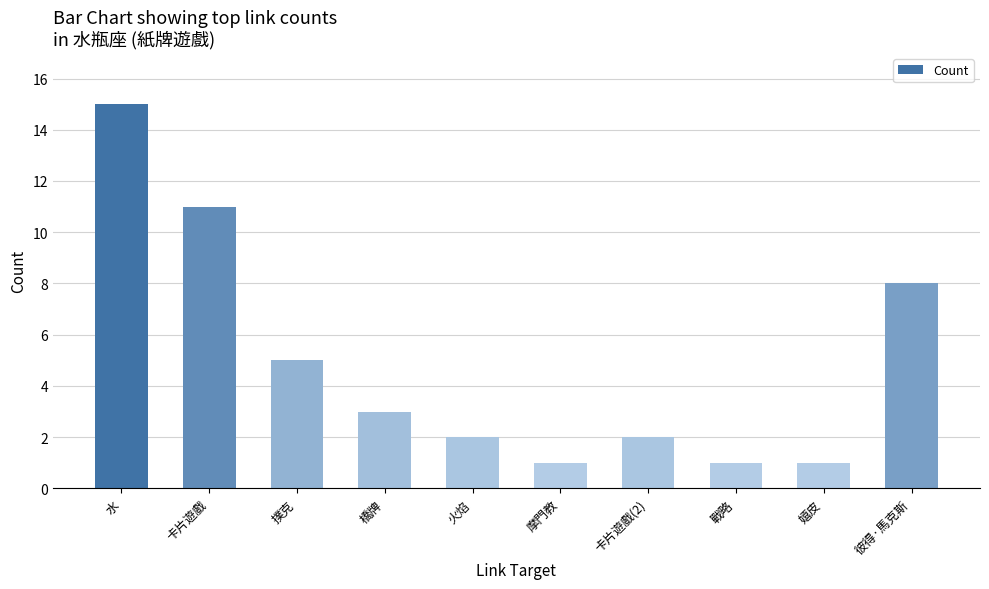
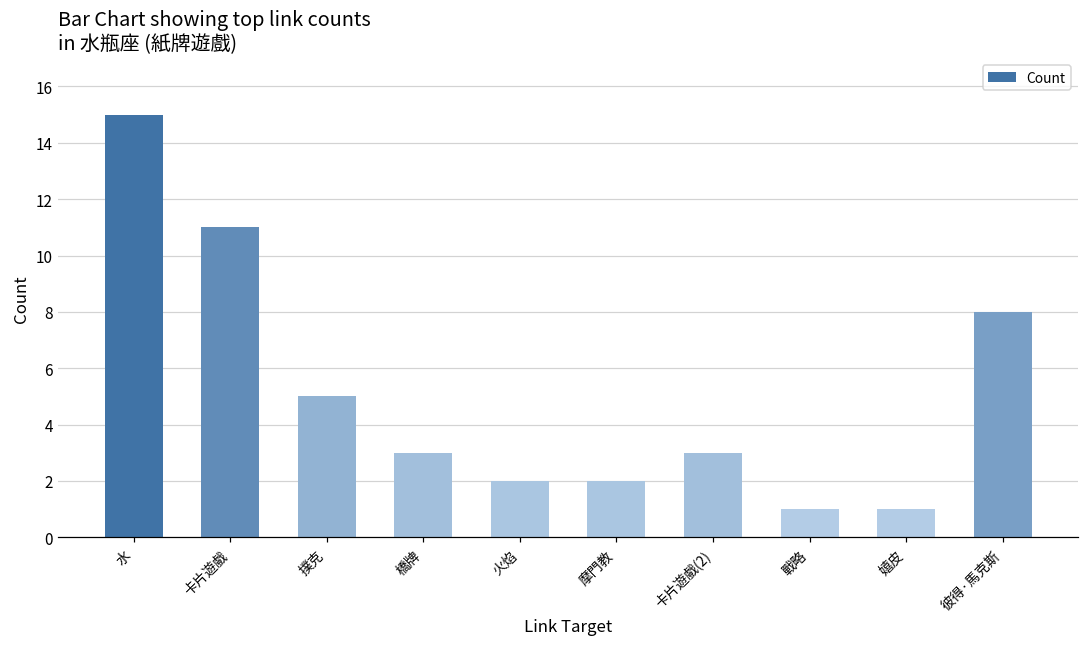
  {
    "水": 15,
    "卡片遊戲": 11,
    "撲克": 5,
    "橋牌": 3,
    "火焰": 2,
-   "摩門教": 1,
-   "卡片遊戲(2)": 2,
+   "摩門教": 2,
+   "卡片遊戲(2)": 3,
    "戰略": 1,
    "嬉皮": 1,
    "彼得·馬克斯": 8
  }
